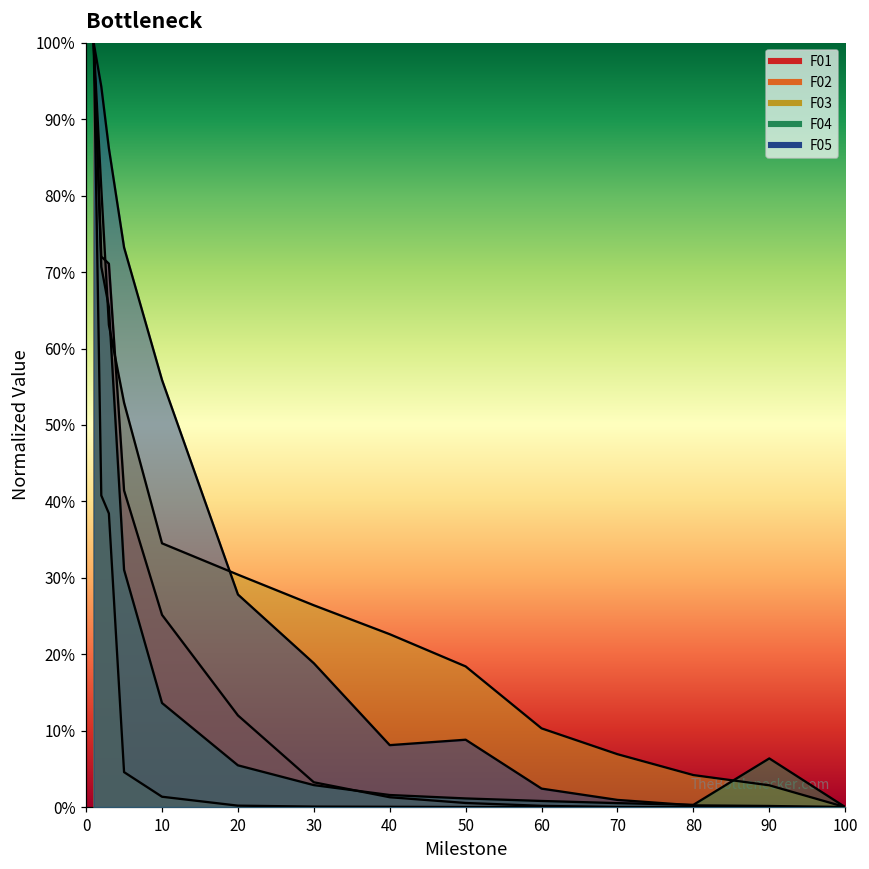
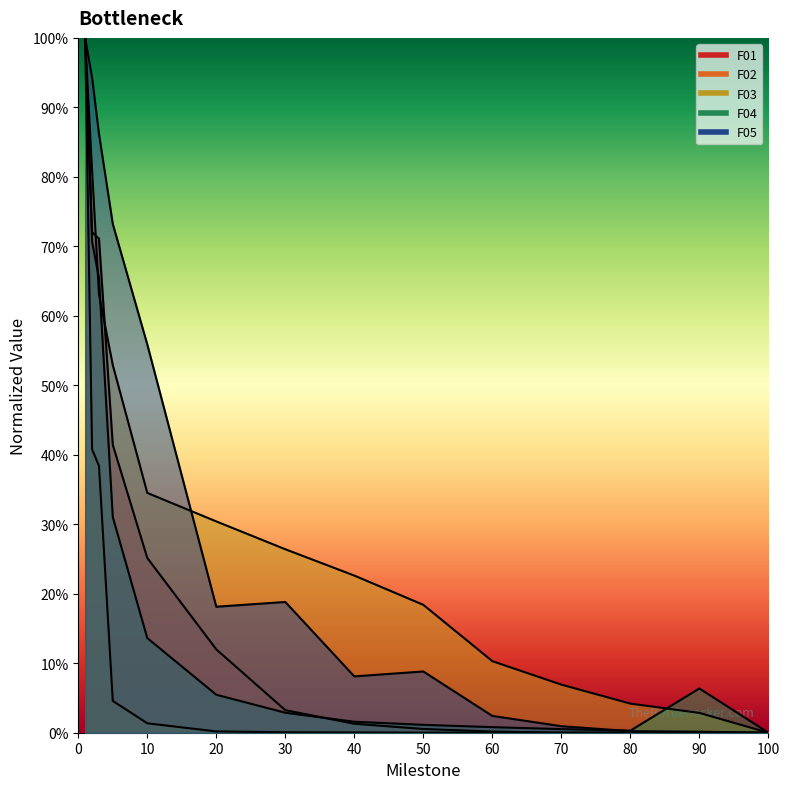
  {
    "F01": {
      "10": "25%",
      "20": "12%",
      "50": "1%"
    },
    "F04": {
      "10": "14%",
      "20": "5%",
      "50": "1%",
      "60": "1%",
      "70": "1%",
      "90": "6%"
    },
    "F05": {
      "10": "56%",
-     "20": "28%",
+     "20": "18%",
      "30": "19%",
      "40": "8%",
      "50": "9%",
      "60": "2%",
      "70": "1%"
    }
  }
